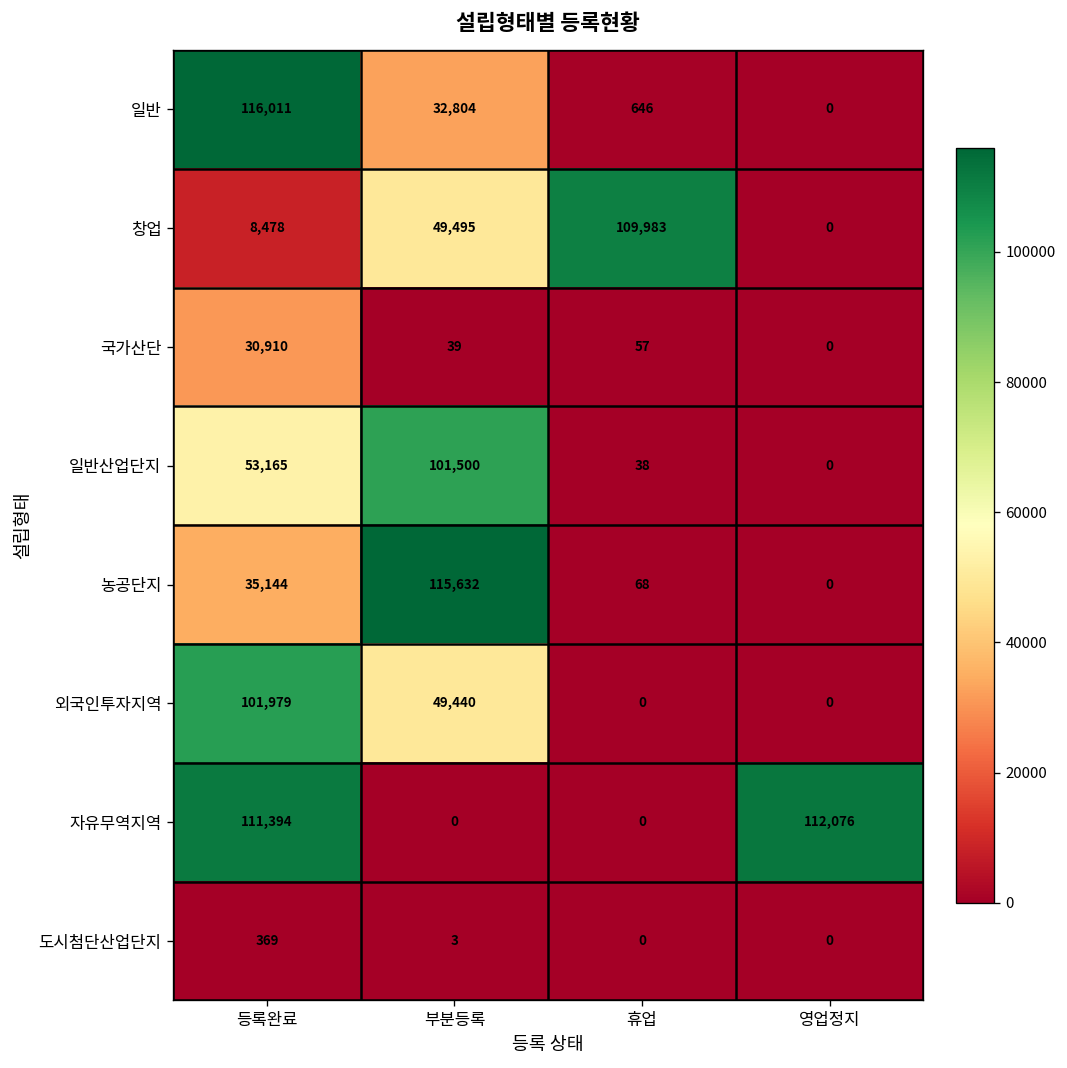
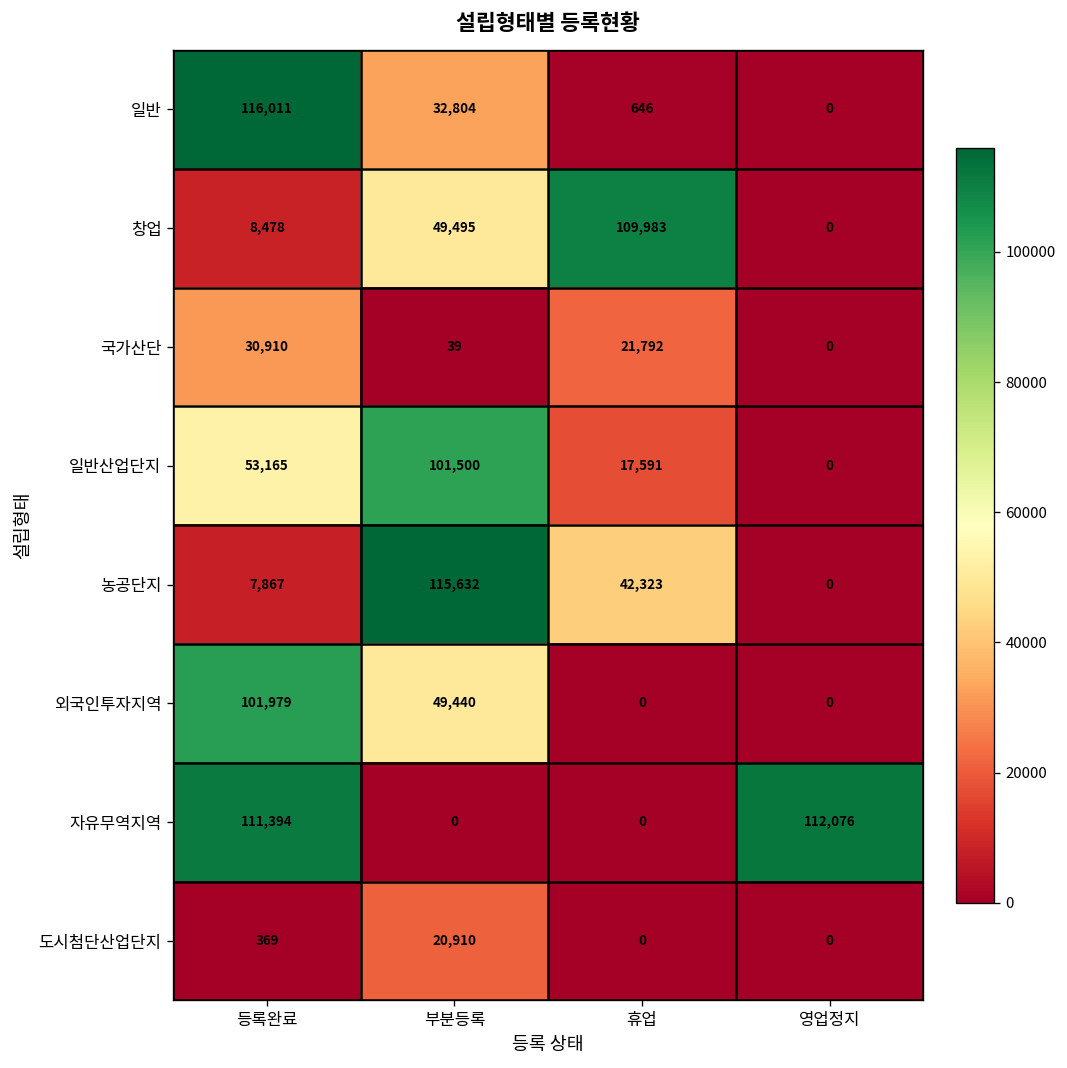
  {
    "일반": {
      "등록완료": "116,011",
      "부분등록": "32,804",
      "휴업": "646",
      "영업정지": "0"
    },
    "창업": {
      "등록완료": "8,478",
      "부분등록": "49,495",
      "휴업": "109,983",
      "영업정지": "0"
    },
    "국가산단": {
      "등록완료": "30,910",
      "부분등록": "39",
-     "휴업": "57",
+     "휴업": "21,792",
      "영업정지": "0"
    },
    "일반산업단지": {
      "등록완료": "53,165",
      "부분등록": "101,500",
-     "휴업": "38",
+     "휴업": "17,591",
      "영업정지": "0"
    },
    "농공단지": {
-     "등록완료": "35,144",
+     "등록완료": "7,867",
      "부분등록": "115,632",
-     "휴업": "68",
+     "휴업": "42,323",
      "영업정지": "0"
    },
    "외국인투자지역": {
      "등록완료": "101,979",
      "부분등록": "49,440",
      "휴업": "0",
      "영업정지": "0"
    },
    "자유무역지역": {
      "등록완료": "111,394",
      "부분등록": "0",
      "휴업": "0",
      "영업정지": "112,076"
    },
    "도시첨단산업단지": {
      "등록완료": "369",
-     "부분등록": "3",
+     "부분등록": "20,910",
      "휴업": "0",
      "영업정지": "0"
    }
  }
